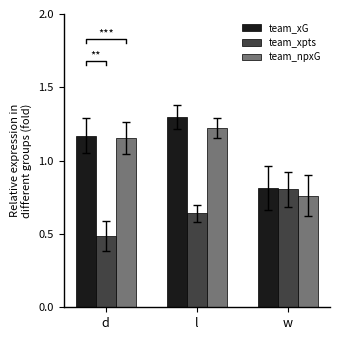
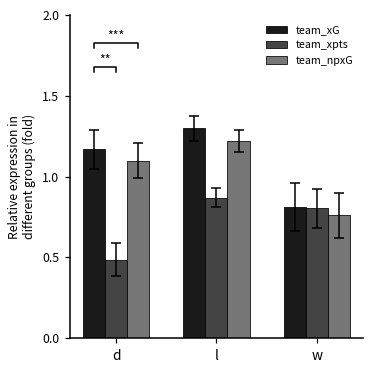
  {
    "team_xpts": {
      "d": 0.49,
-     "l": 0.64,
+     "l": 0.87,
      "w": 0.80
    },
    "team_npxG": {
-     "d": 1.16,
+     "d": 1.10,
      "l": 1.22,
      "w": 0.76
    }
  }
